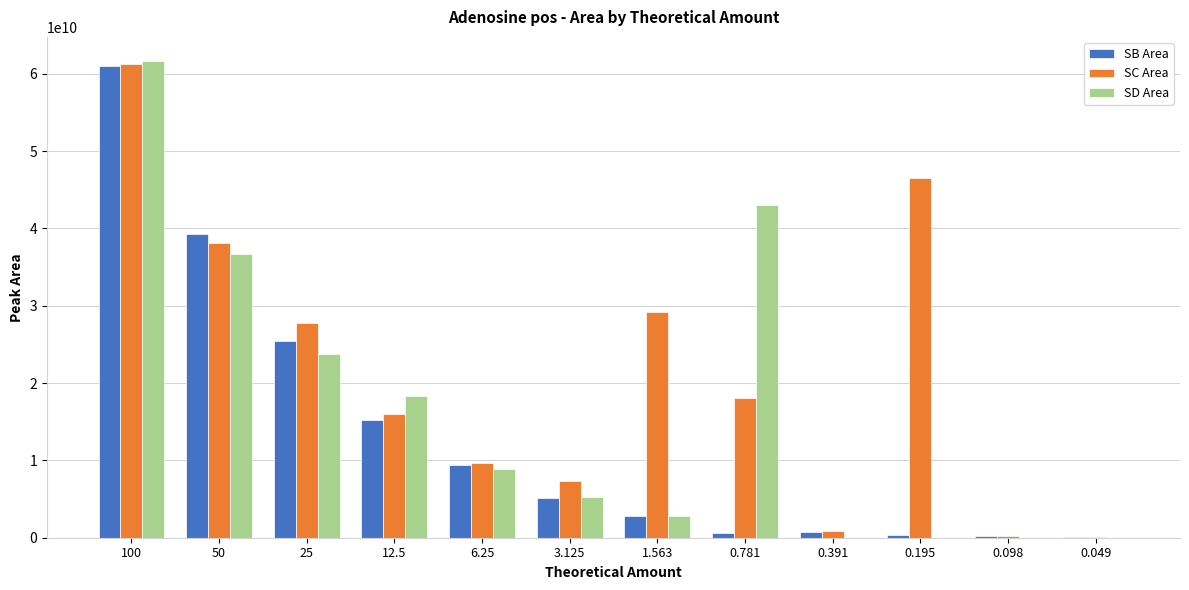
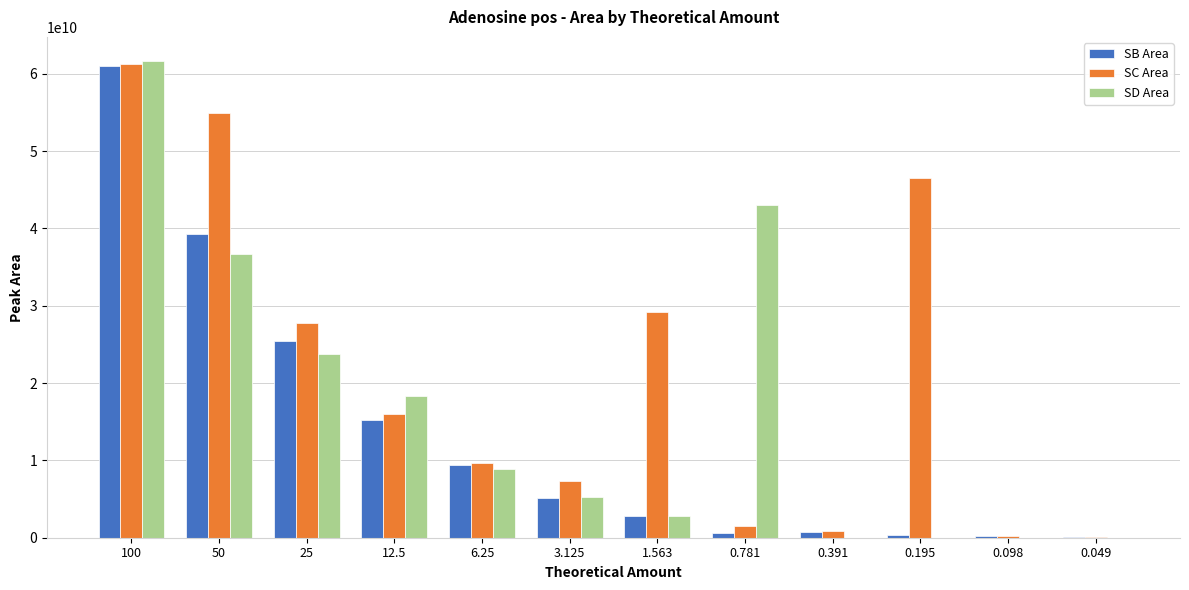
  {
    "SB Area": {
      "100": 61000000000,
      "50": 39000000000,
      "25": 25000000000,
      "12.5": 15000000000,
      "6.25": 9000000000,
      "3.125": 5000000000,
      "1.563": 3000000000,
      "0.781": 1000000000,
      "0.391": 1000000000,
      "0.195": 0
    },
    "SC Area": {
      "100": 61000000000,
-     "50": 38000000000,
+     "50": 55000000000,
      "25": 28000000000,
      "12.5": 16000000000,
      "6.25": 10000000000,
      "3.125": 7000000000,
      "1.563": 29000000000,
-     "0.781": 18000000000,
+     "0.781": 1000000000,
      "0.391": 1000000000,
      "0.195": 47000000000
    },
    "SD Area": {
      "100": 62000000000,
      "50": 37000000000,
      "25": 24000000000,
      "12.5": 18000000000,
      "6.25": 9000000000,
      "3.125": 5000000000,
      "1.563": 3000000000,
      "0.781": 43000000000,
      "0.391": 0,
      "0.195": 0,
      "0.098": 0,
      "0.049": 0
    }
  }
